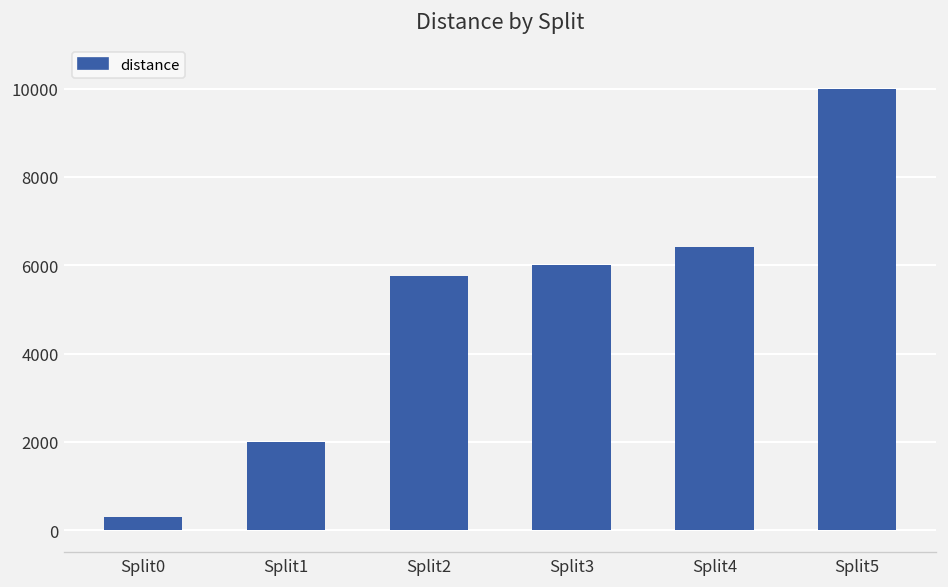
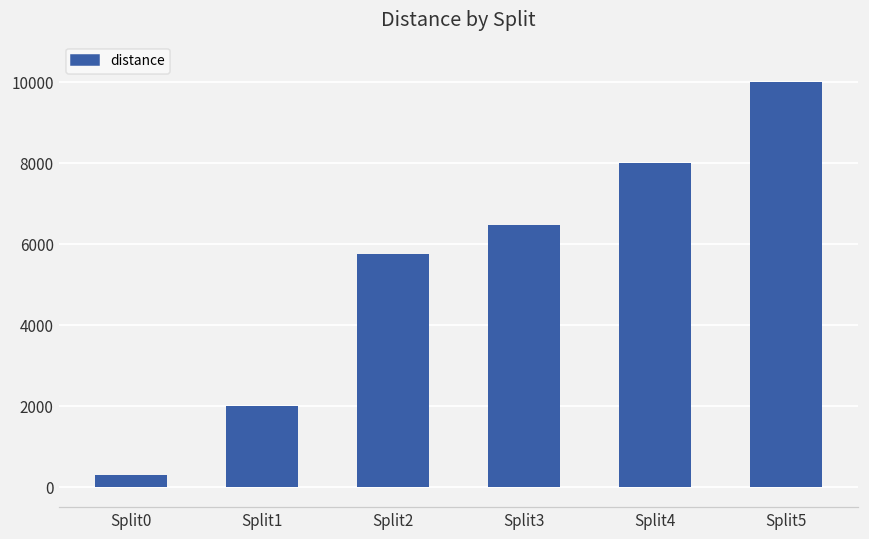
  {
    "Split0": 300,
    "Split1": 2000,
    "Split2": 5700,
-   "Split3": 6000,
-   "Split4": 6400,
+   "Split3": 6500,
+   "Split4": 8000,
    "Split5": 10000
  }
